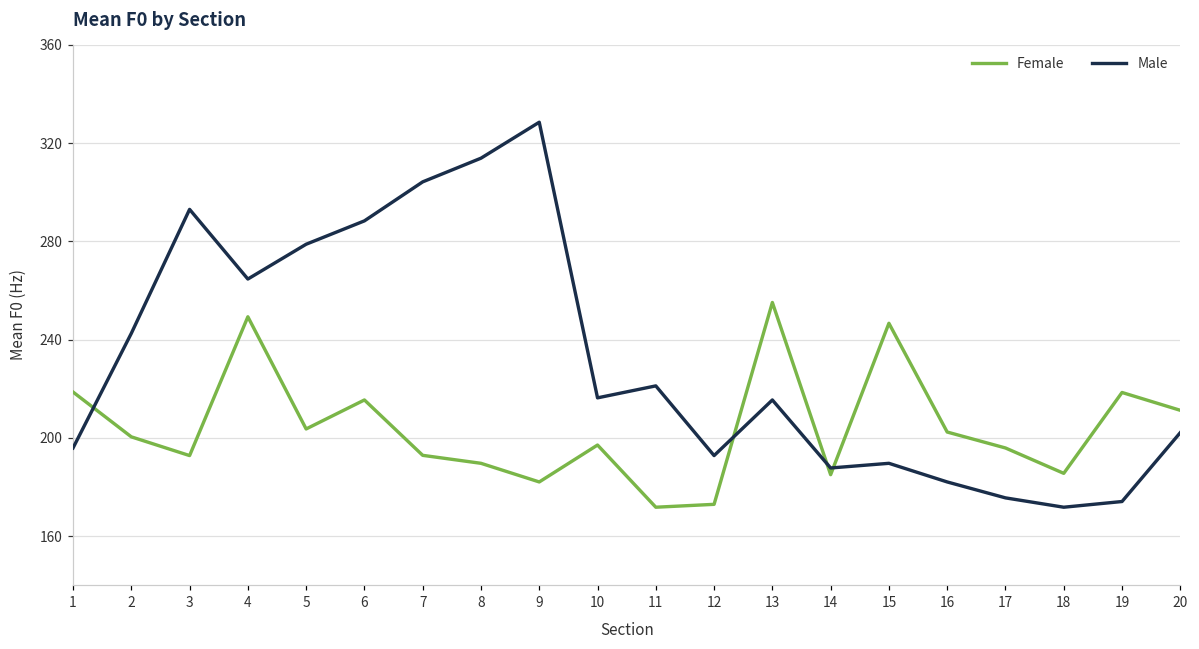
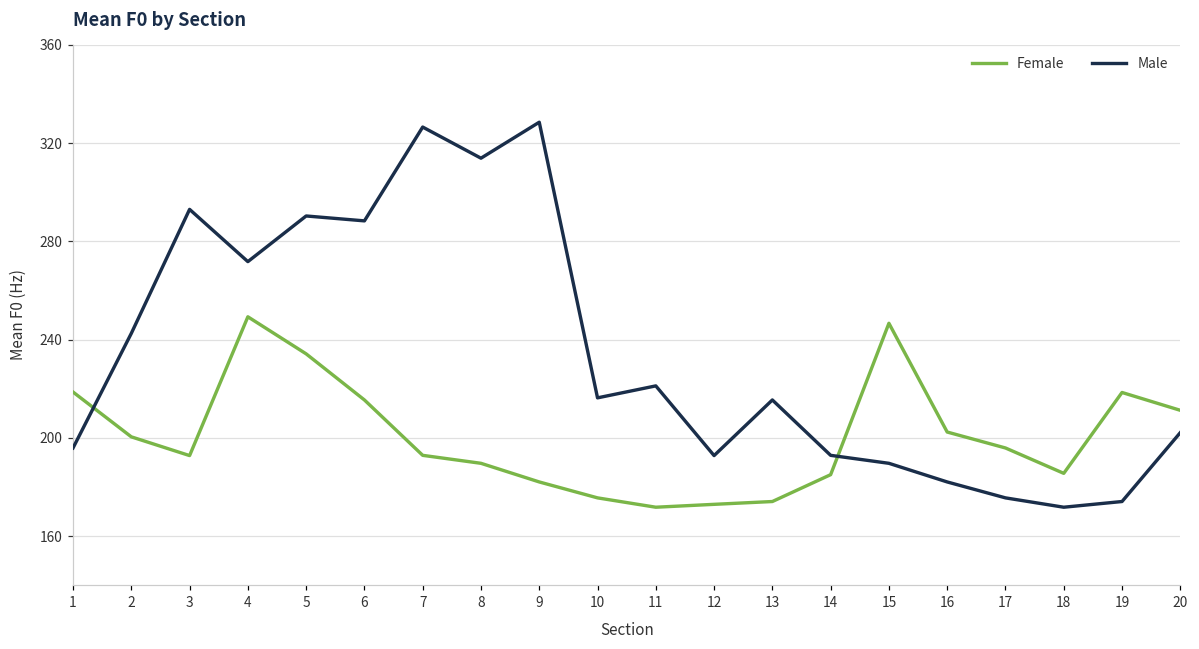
  {
    "Female": {
      "1": 219,
      "2": 200,
      "3": 193,
      "4": 249,
-     "5": 204,
+     "5": 234,
      "6": 215,
      "7": 193,
      "8": 190,
      "9": 182,
-     "10": 197,
+     "10": 176,
      "11": 172,
      "12": 173,
-     "13": 255,
+     "13": 174,
      "14": 185,
      "15": 247,
      "16": 202,
      "17": 196,
      "18": 186,
      "19": 218,
      "20": 211
    },
    "Male": {
      "1": 196,
      "2": 243,
      "3": 293,
-     "4": 265,
-     "5": 279,
+     "4": 272,
+     "5": 290,
      "6": 288,
-     "7": 304,
+     "7": 327,
      "8": 314,
      "9": 328,
      "10": 216,
      "11": 221,
      "12": 193,
      "13": 215,
-     "14": 188,
+     "14": 193,
      "15": 190,
      "16": 182,
      "17": 176,
      "18": 172,
      "19": 174,
      "20": 202
    }
  }
